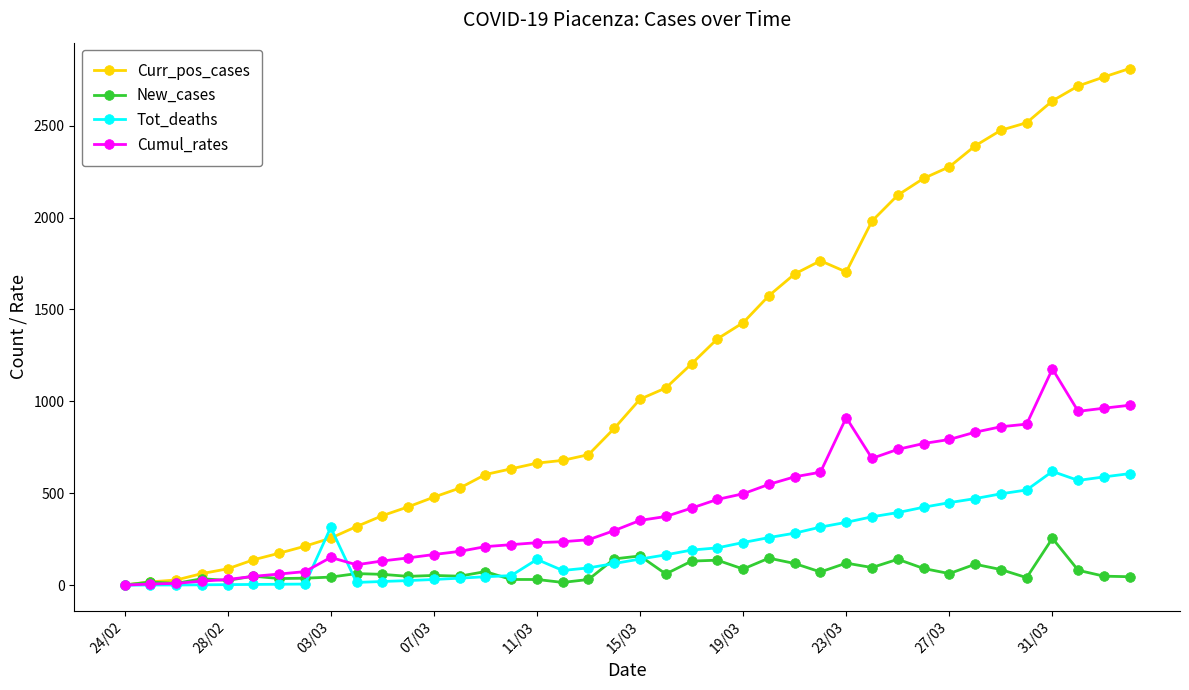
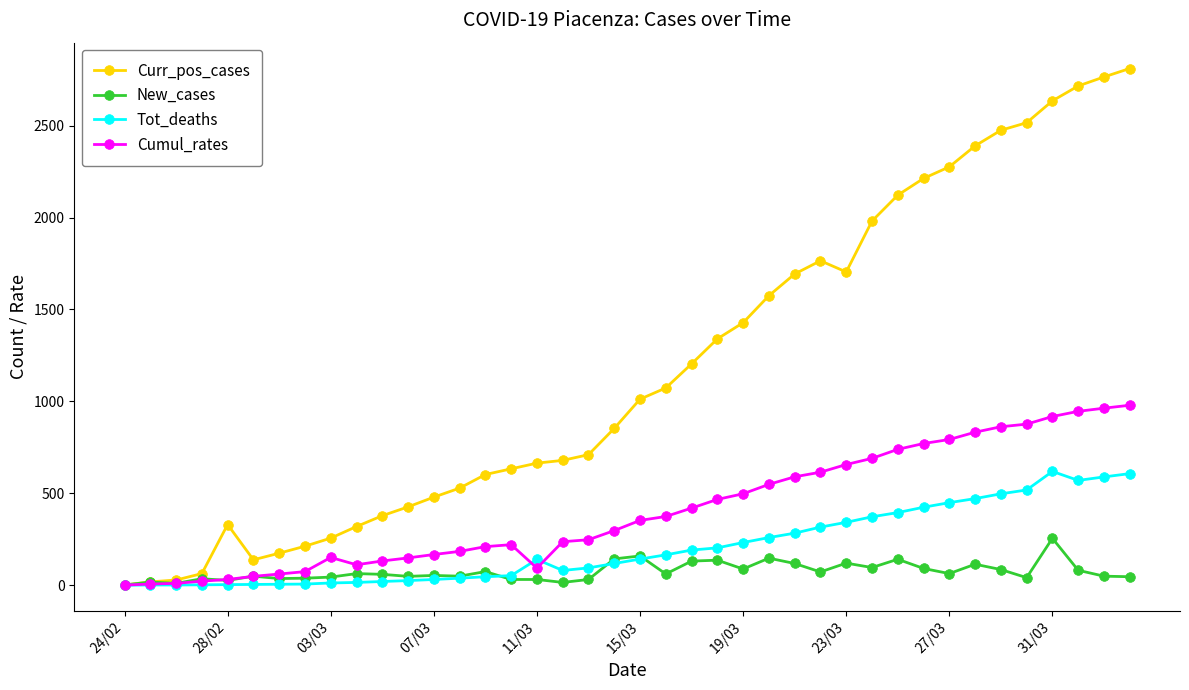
  {
    "Curr_pos_cases": {
-     "28/02": 90,
+     "28/02": 330,
      "03/03": 260,
      "07/03": 480,
      "11/03": 660,
      "15/03": 1010,
      "19/03": 1430,
      "23/03": 1700,
      "27/03": 2280,
      "31/03": 2640
    },
    "New_cases": {
      "03/03": 40,
      "07/03": 50,
      "11/03": 30,
      "15/03": 160,
      "19/03": 90,
      "23/03": 120,
      "27/03": 60,
      "31/03": 260
    },
    "Tot_deaths": {
      "28/02": 0,
-     "03/03": 310,
+     "03/03": 10,
      "07/03": 30,
      "11/03": 140,
      "15/03": 140,
      "19/03": 230,
      "23/03": 340,
      "27/03": 450,
      "31/03": 620
    },
    "Cumul_rates": {
      "03/03": 150,
      "07/03": 170,
-     "11/03": 230,
+     "11/03": 90,
      "15/03": 350,
      "19/03": 500,
-     "23/03": 910,
+     "23/03": 660,
      "27/03": 790,
-     "31/03": 1180
+     "31/03": 920
    }
  }
